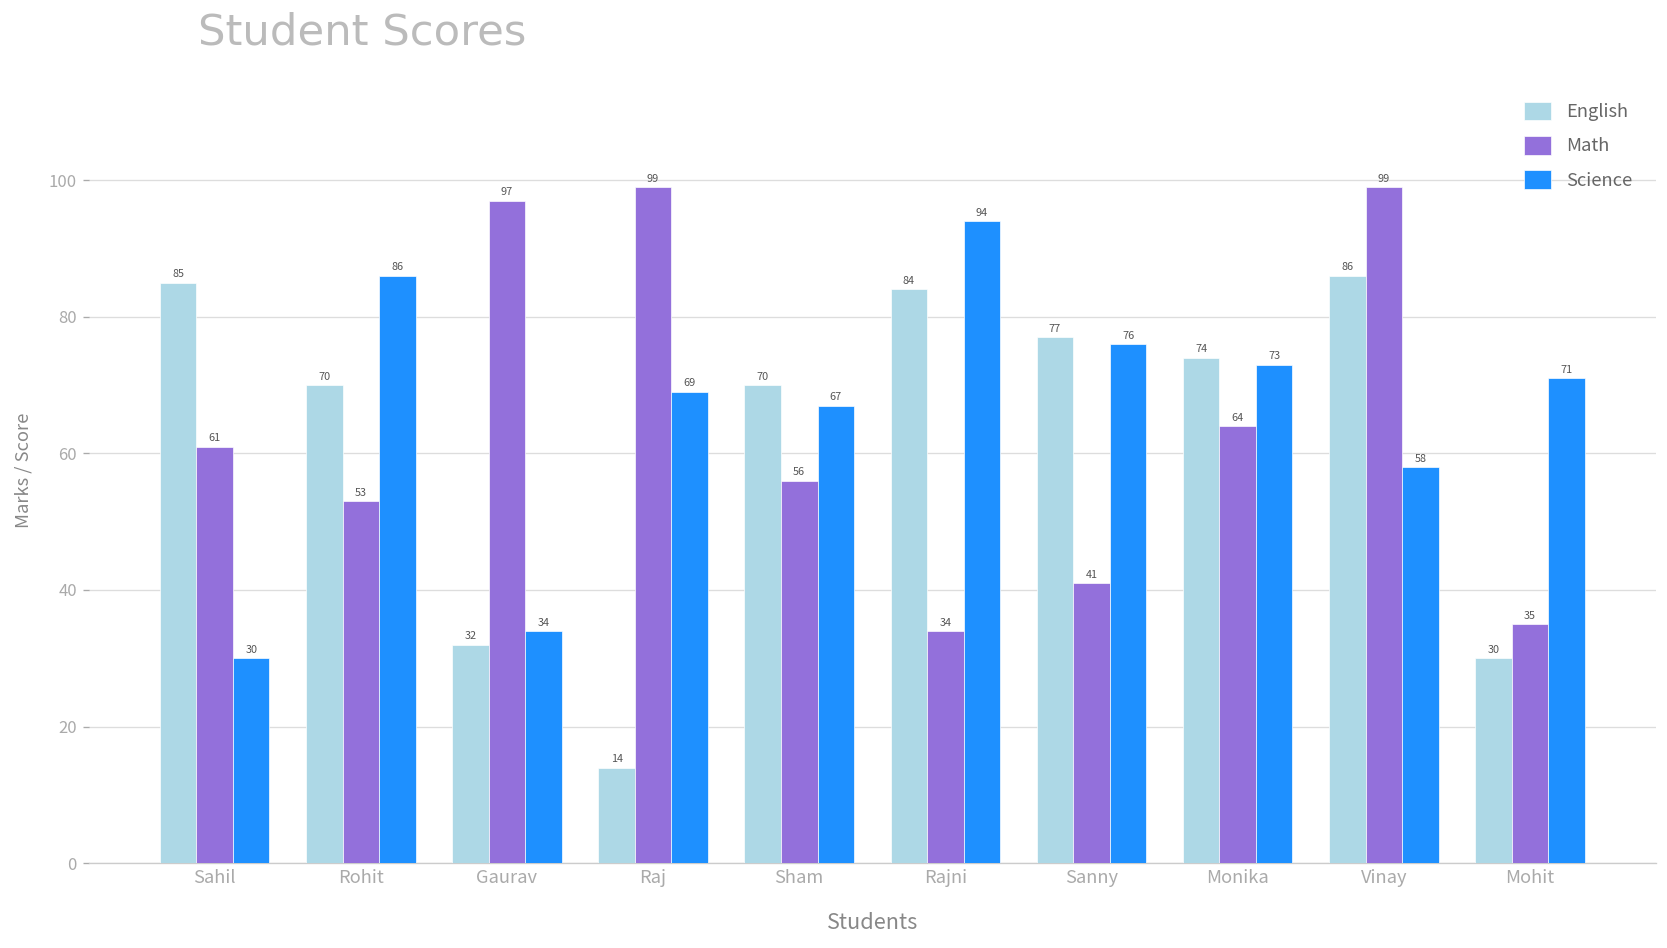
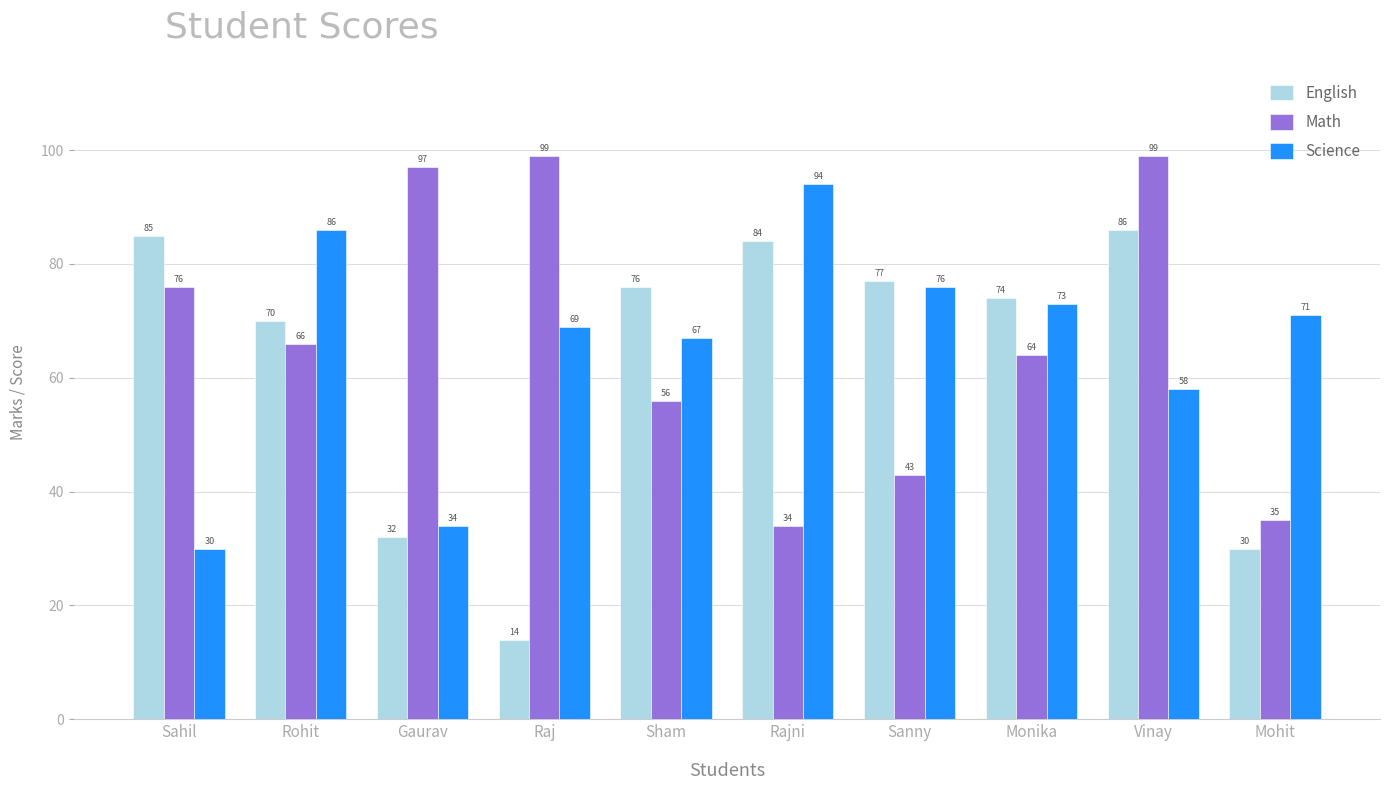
  {
    "English": {
      "Sahil": 85,
      "Rohit": 70,
      "Gaurav": 32,
      "Raj": 14,
-     "Sham": 70,
+     "Sham": 76,
      "Rajni": 84,
      "Sanny": 77,
      "Monika": 74,
      "Vinay": 86,
      "Mohit": 30
    },
    "Math": {
-     "Sahil": 61,
-     "Rohit": 53,
+     "Sahil": 76,
+     "Rohit": 66,
      "Gaurav": 97,
      "Raj": 99,
      "Sham": 56,
      "Rajni": 34,
-     "Sanny": 41,
+     "Sanny": 43,
      "Monika": 64,
      "Vinay": 99,
      "Mohit": 35
    },
    "Science": {
      "Sahil": 30,
      "Rohit": 86,
      "Gaurav": 34,
      "Raj": 69,
      "Sham": 67,
      "Rajni": 94,
      "Sanny": 76,
      "Monika": 73,
      "Vinay": 58,
      "Mohit": 71
    }
  }
